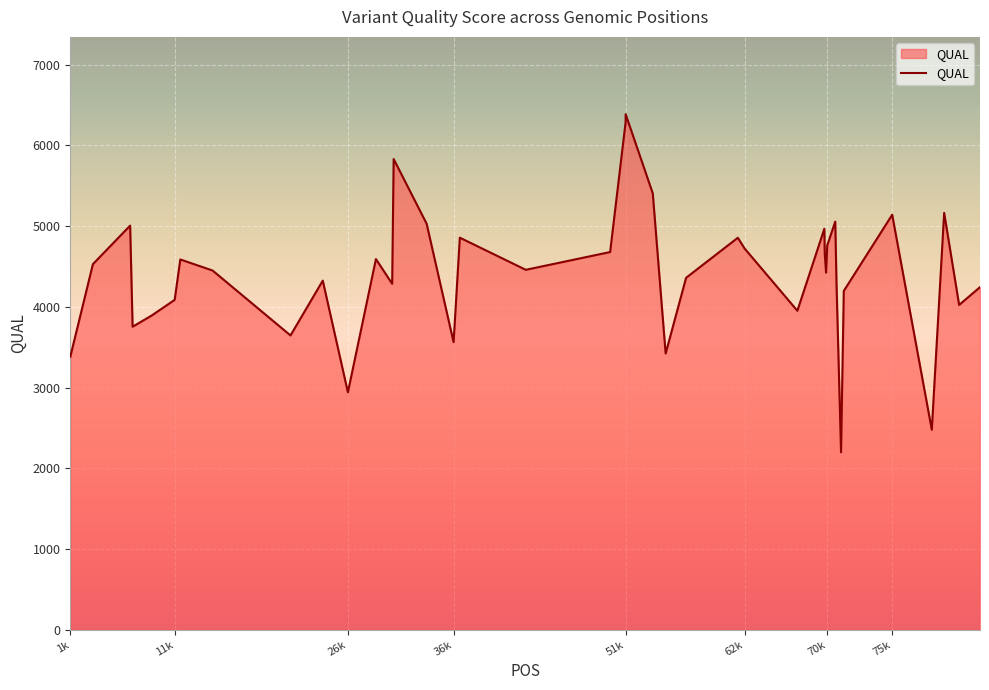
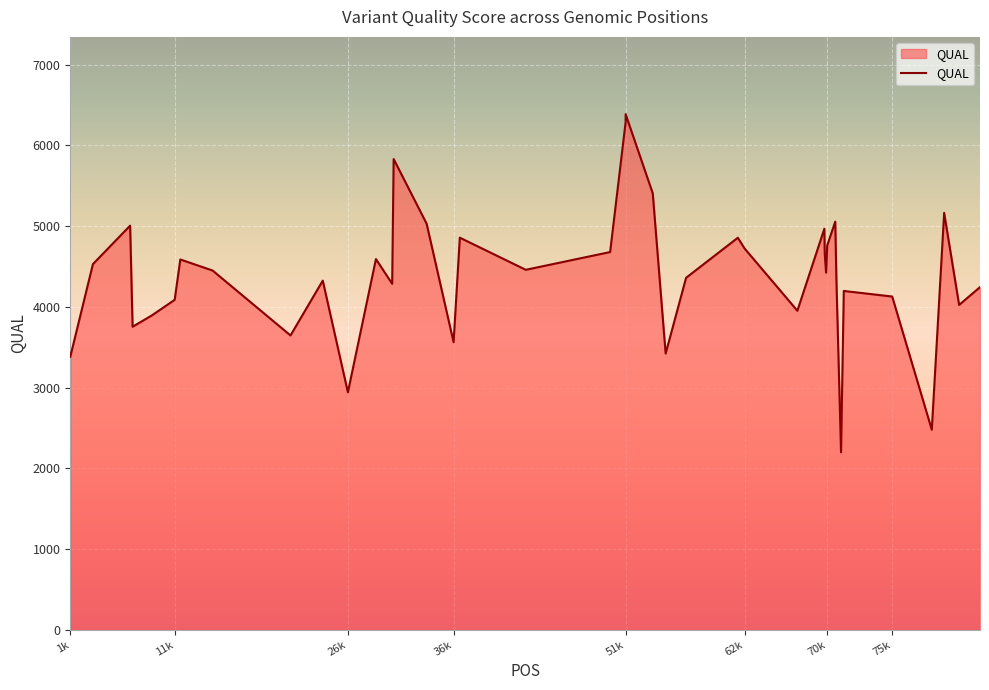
  {
    "1k": 3400,
    "11k": 4100,
    "26k": 2900,
    "36k": 3600,
    "51k": 6400,
    "62k": 4700,
    "70k": 4800,
-   "75k": 5100
+   "75k": 4100
  }
